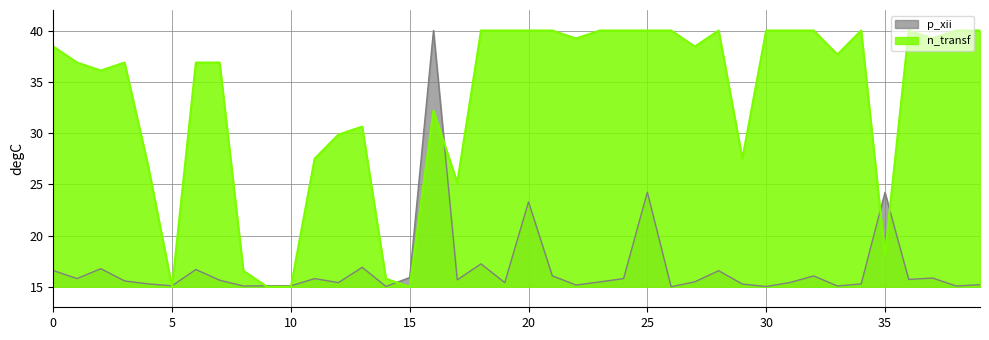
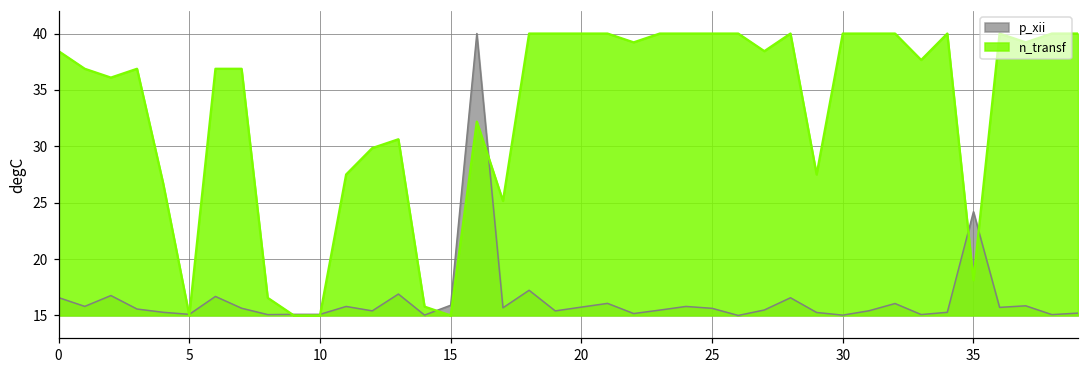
  {
    "p_xii": {
      "0": 16.6,
      "15": 15.9,
-     "20": 23.3,
-     "25": 24.2,
+     "20": 15.7,
+     "25": 15.6,
      "30": 15.0,
      "35": 24.2
    },
    "n_transf": {
      "0": 38.4,
      "15": 15.0,
      "20": 40.0,
      "25": 40.0,
      "30": 40.0,
      "35": 18.1
    }
  }
